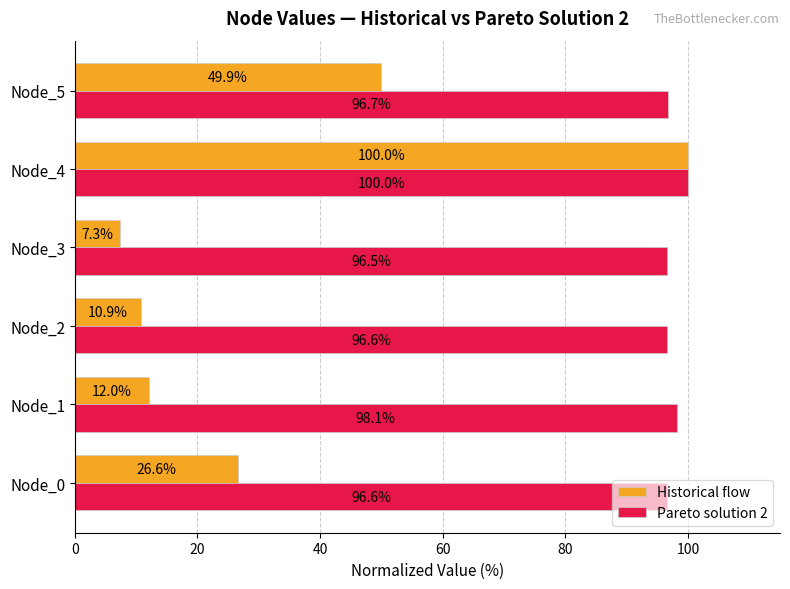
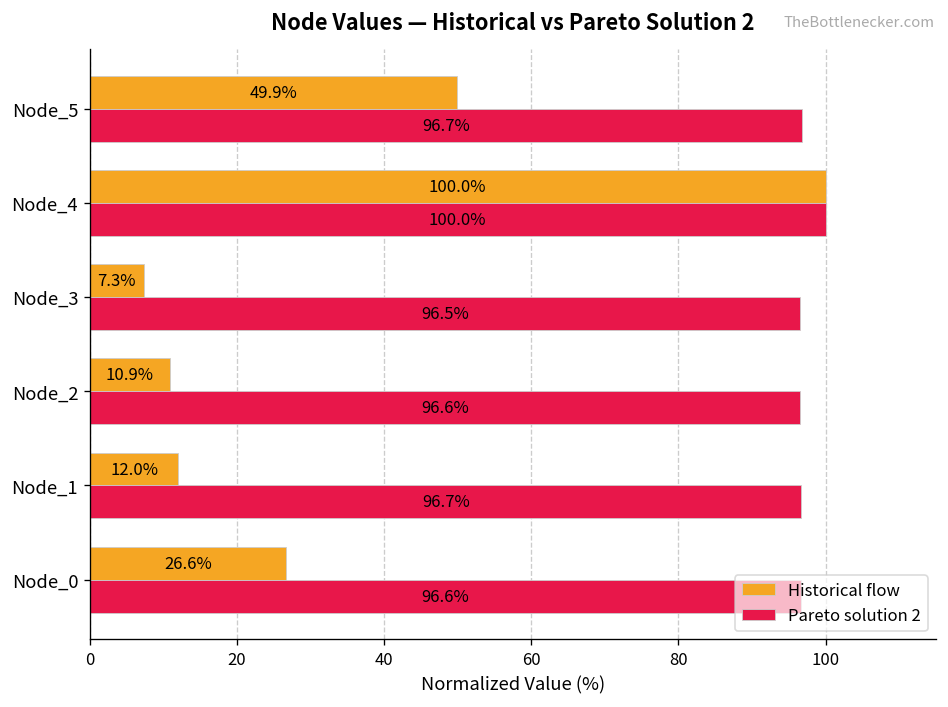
  {
    "Historical flow": {
      "Node_5": "49.9%",
      "Node_4": "100.0%",
      "Node_3": "7.3%",
      "Node_2": "10.9%",
      "Node_1": "12.0%",
      "Node_0": "26.6%"
    },
    "Pareto solution 2": {
      "Node_5": "96.7%",
      "Node_4": "100.0%",
      "Node_3": "96.5%",
      "Node_2": "96.6%",
-     "Node_1": "98.1%"
+     "Node_1": "96.7%"
    }
  }
